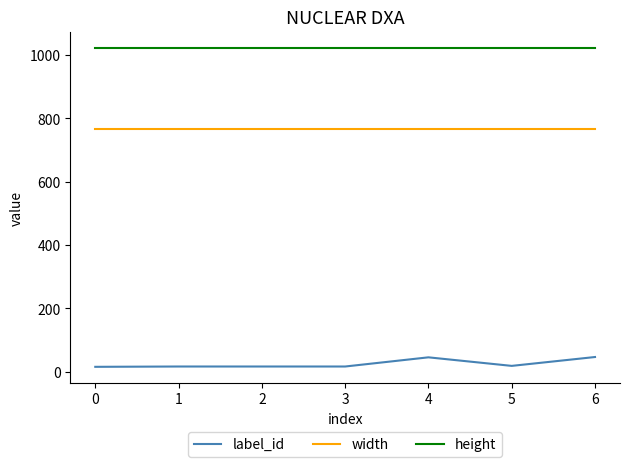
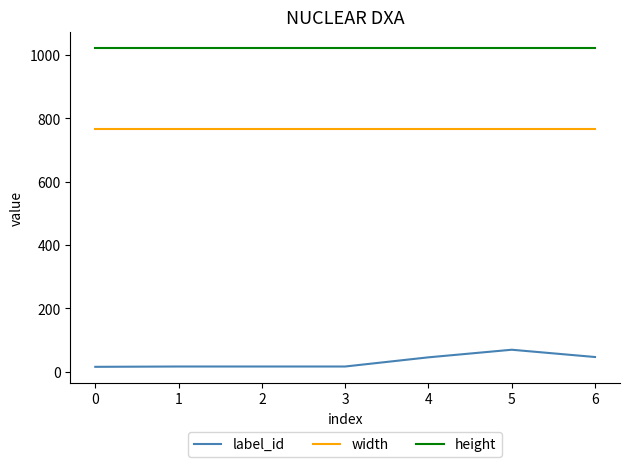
  {
    "label_id": {
      "0": 20,
      "1": 20,
      "2": 20,
      "3": 20,
      "4": 50,
-     "5": 20,
+     "5": 70,
      "6": 50
    },
    "width": {
      "0": 770,
      "1": 770,
      "2": 770,
      "3": 770,
      "4": 770,
      "5": 770,
      "6": 770
    },
    "height": {
      "0": 1020,
      "1": 1020,
      "2": 1020,
      "3": 1020,
      "4": 1020,
      "5": 1020,
      "6": 1020
    }
  }
